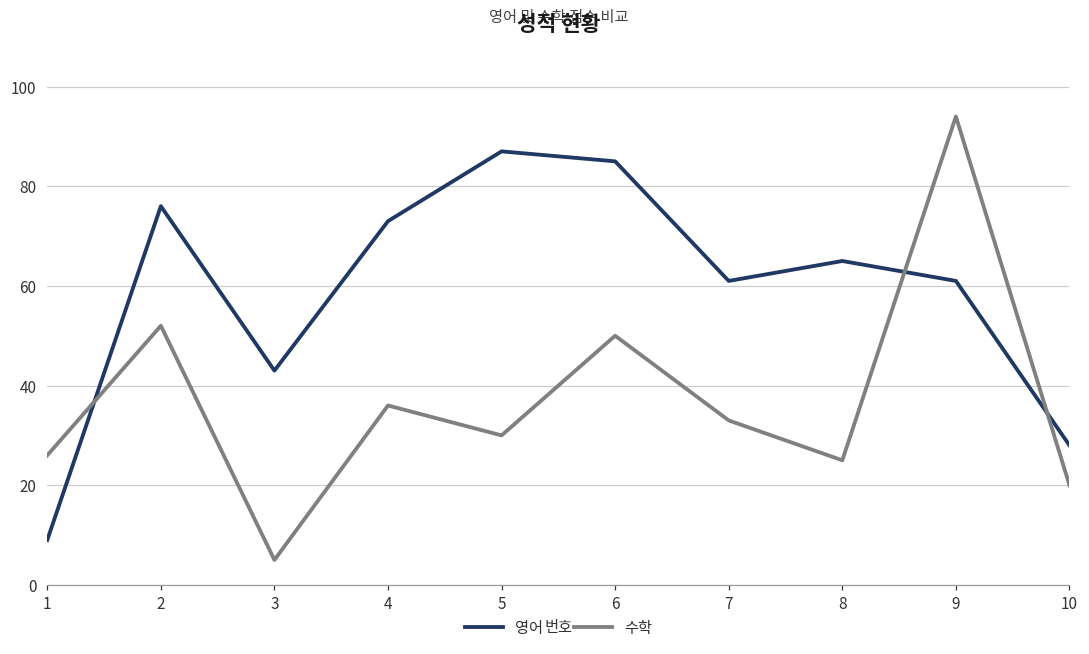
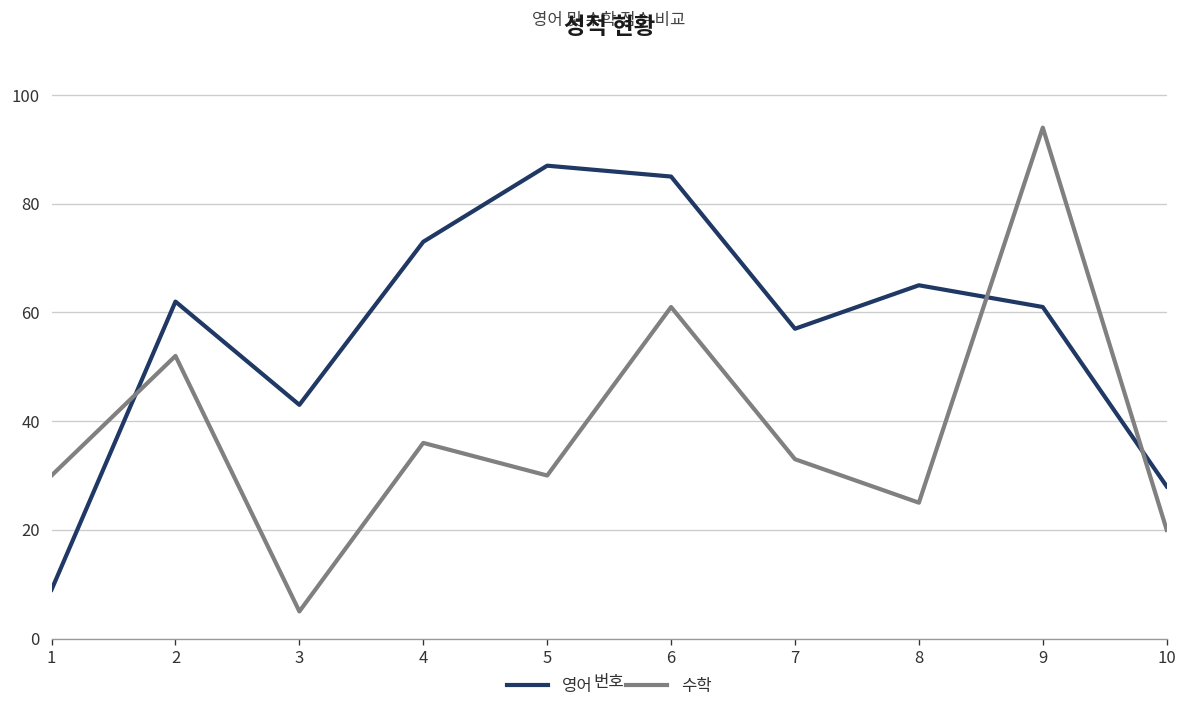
  {
    "영어": {
      "1": 9,
-     "2": 76,
+     "2": 62,
      "3": 43,
      "4": 73,
      "5": 87,
      "6": 85,
-     "7": 61,
+     "7": 57,
      "8": 65,
      "9": 61,
      "10": 28
    },
    "수학": {
-     "1": 26,
+     "1": 30,
      "2": 52,
      "3": 5,
      "4": 36,
      "5": 30,
-     "6": 50,
+     "6": 61,
      "7": 33,
      "8": 25,
      "9": 94,
      "10": 20
    }
  }
